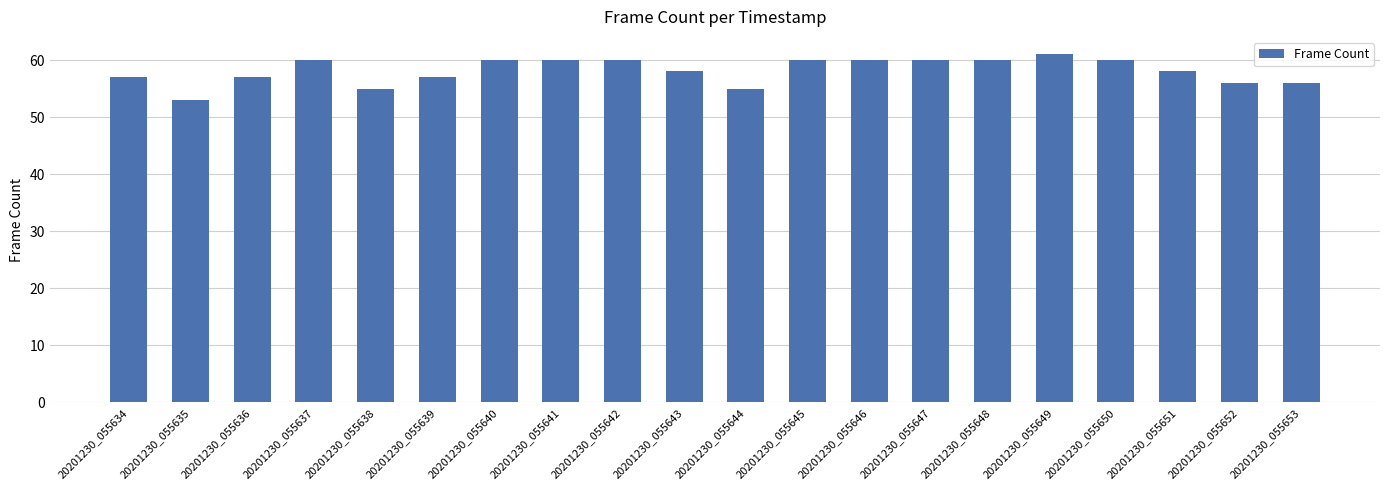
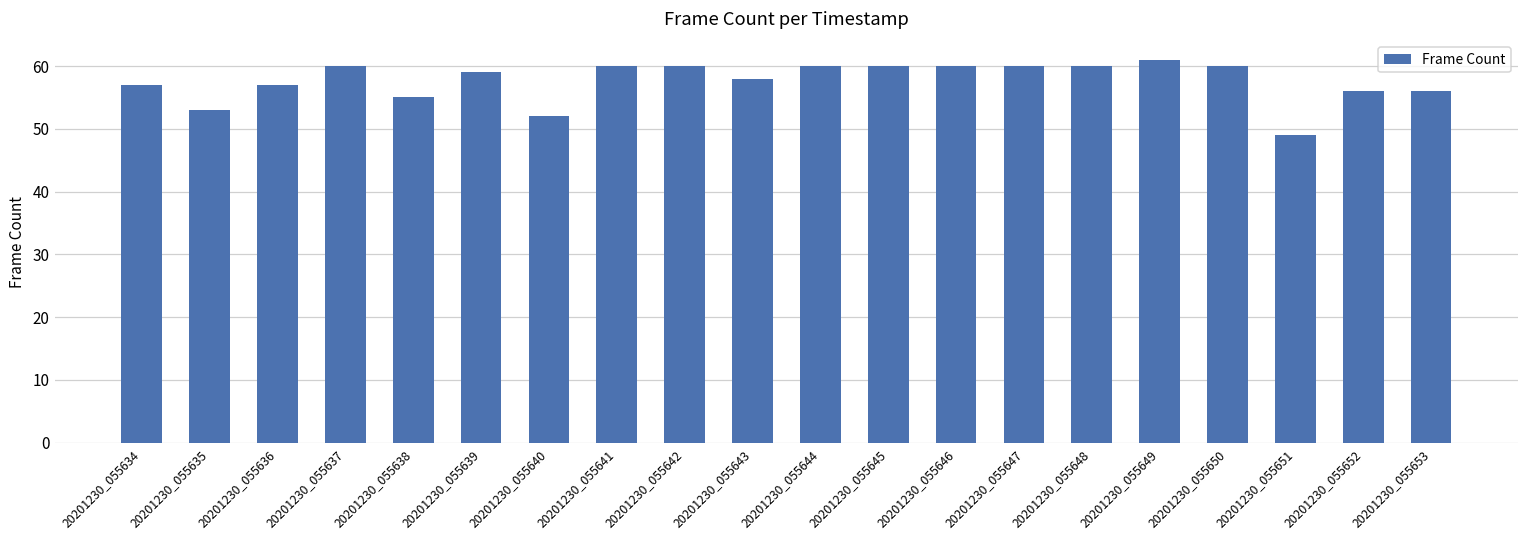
  {
    "20201230_055634": 57,
    "20201230_055635": 53,
    "20201230_055636": 57,
    "20201230_055637": 60,
    "20201230_055638": 55,
-   "20201230_055639": 57,
-   "20201230_055640": 60,
+   "20201230_055639": 59,
+   "20201230_055640": 52,
    "20201230_055641": 60,
    "20201230_055642": 60,
    "20201230_055643": 58,
-   "20201230_055644": 55,
+   "20201230_055644": 60,
    "20201230_055645": 60,
    "20201230_055646": 60,
    "20201230_055647": 60,
    "20201230_055648": 60,
    "20201230_055649": 61,
    "20201230_055650": 60,
-   "20201230_055651": 58,
+   "20201230_055651": 49,
    "20201230_055652": 56,
    "20201230_055653": 56
  }
